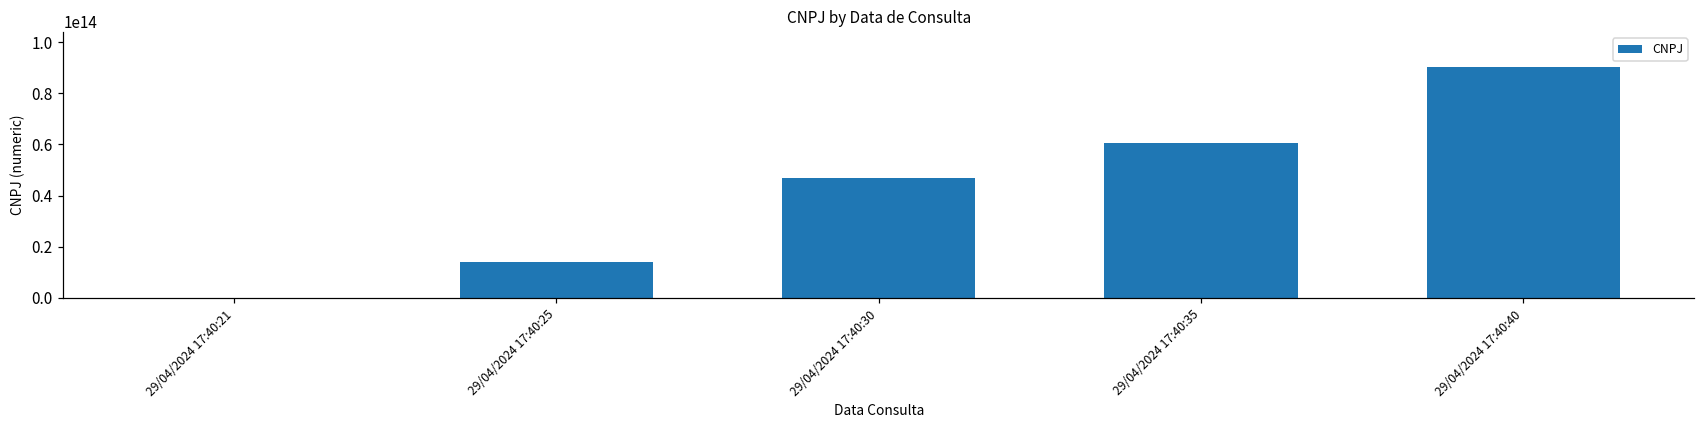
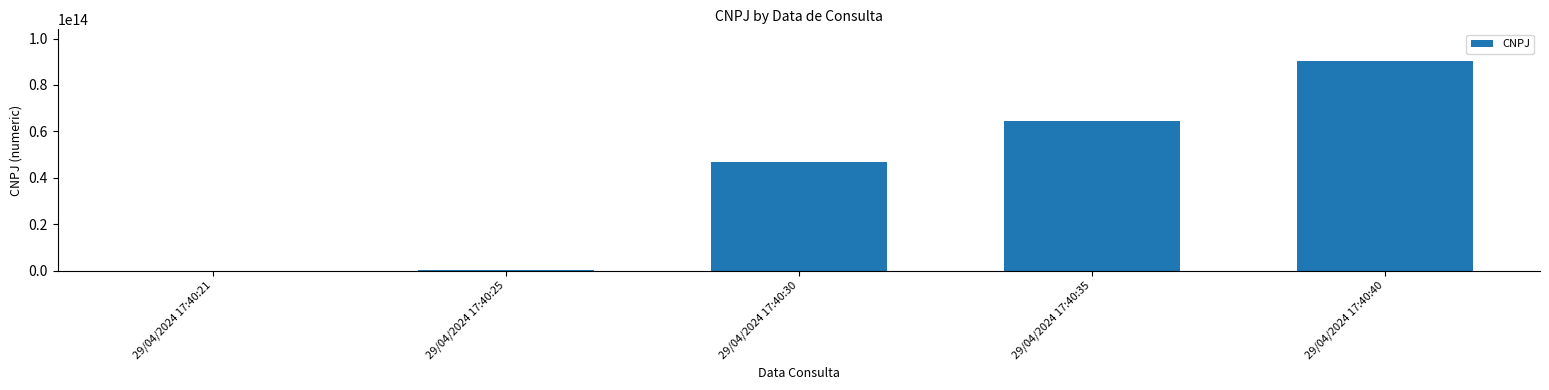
  {
-   "29/04/2024 17:40:25": 14000000000000,
+   "29/04/2024 17:40:25": 0,
    "29/04/2024 17:40:30": 47000000000000,
-   "29/04/2024 17:40:35": 61000000000000,
+   "29/04/2024 17:40:35": 64000000000000,
    "29/04/2024 17:40:40": 90000000000000
  }
